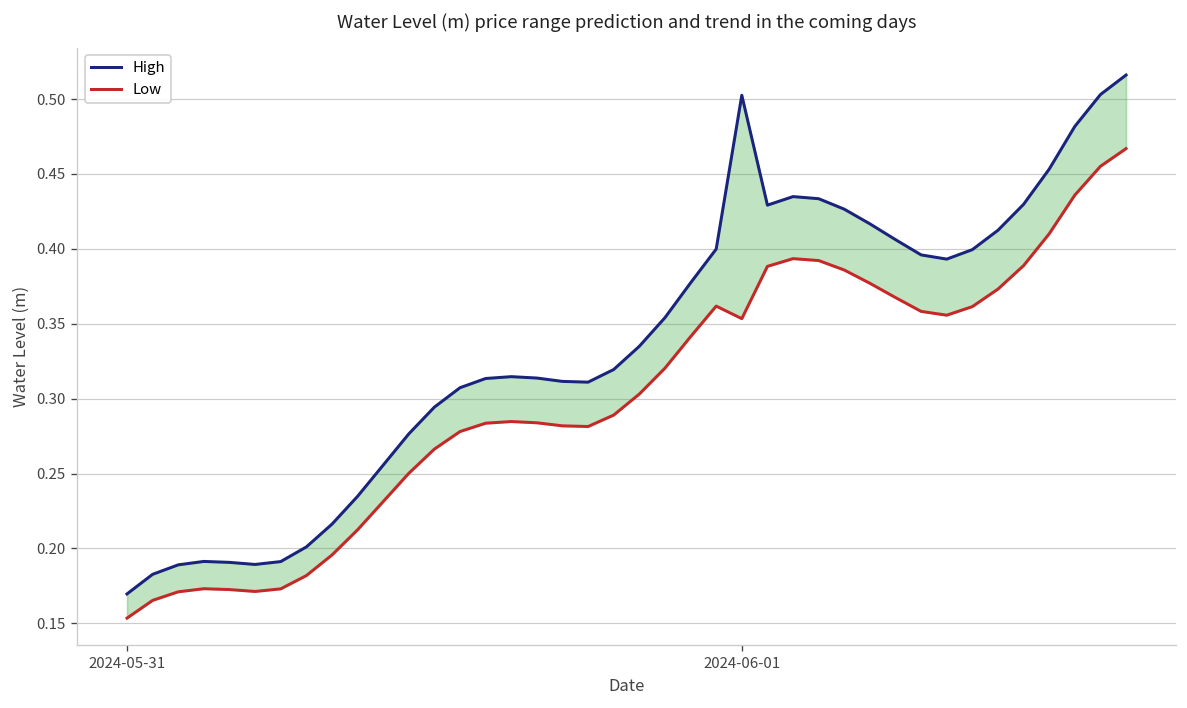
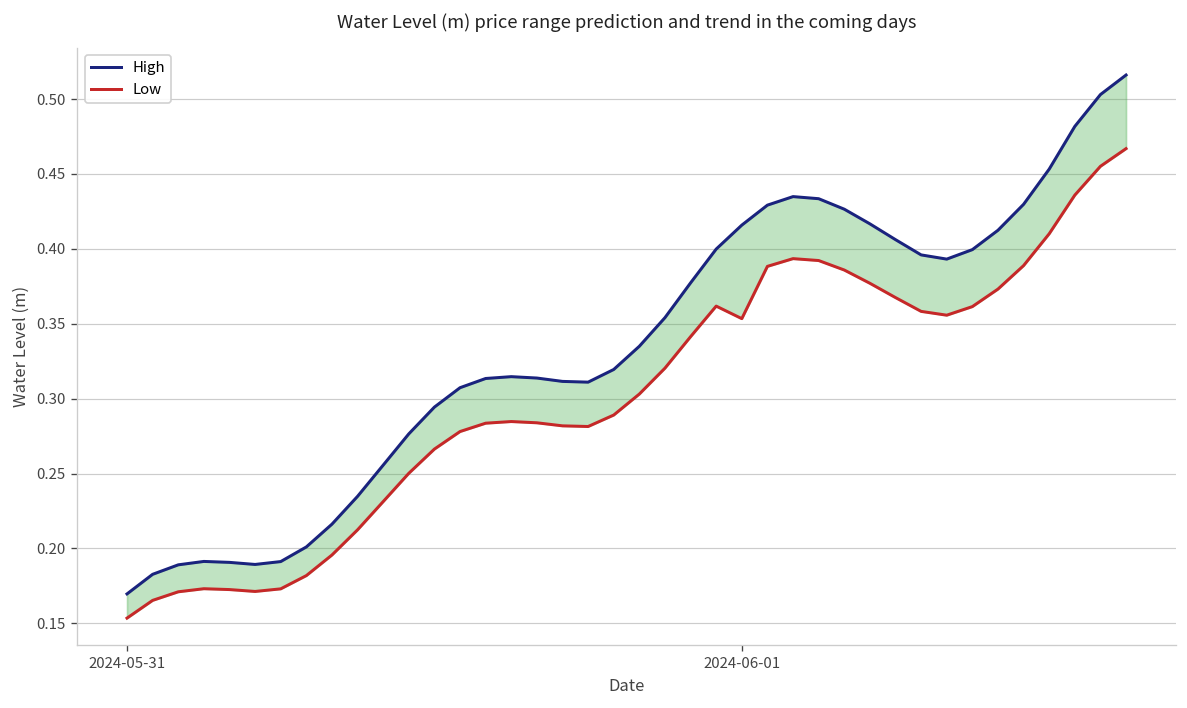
  {
    "High": {
      "2024-05-31": 0.170,
-     "2024-06-01": 0.503
+     "2024-06-01": 0.416
    },
    "Low": {
      "2024-05-31": 0.153,
      "2024-06-01": 0.353
    }
  }
